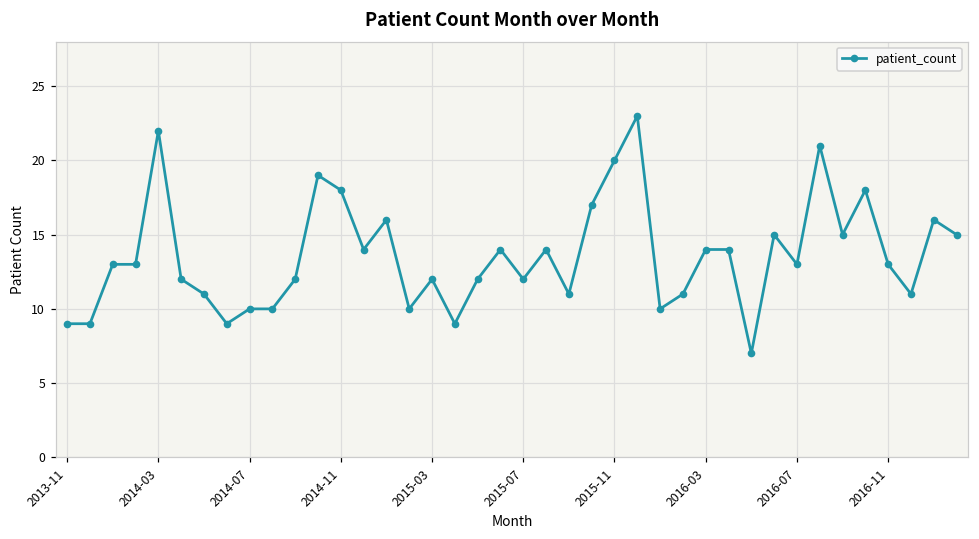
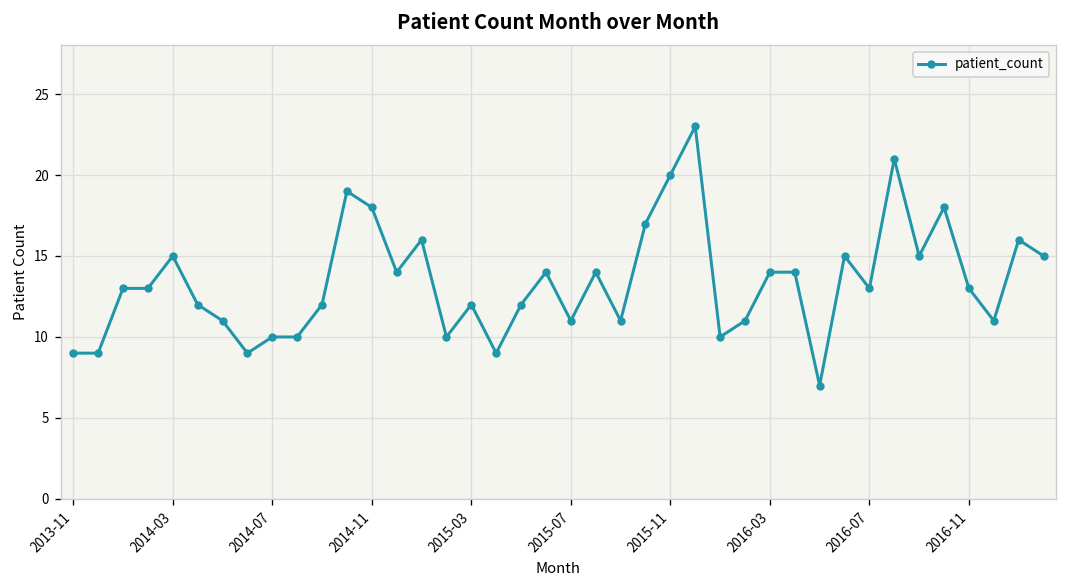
  {
    "2013-11": 9,
-   "2014-03": 22,
+   "2014-03": 15,
    "2014-07": 10,
    "2014-11": 18,
    "2015-03": 12,
-   "2015-07": 12,
+   "2015-07": 11,
    "2015-11": 20,
    "2016-03": 14,
    "2016-07": 13,
    "2016-11": 13
  }
